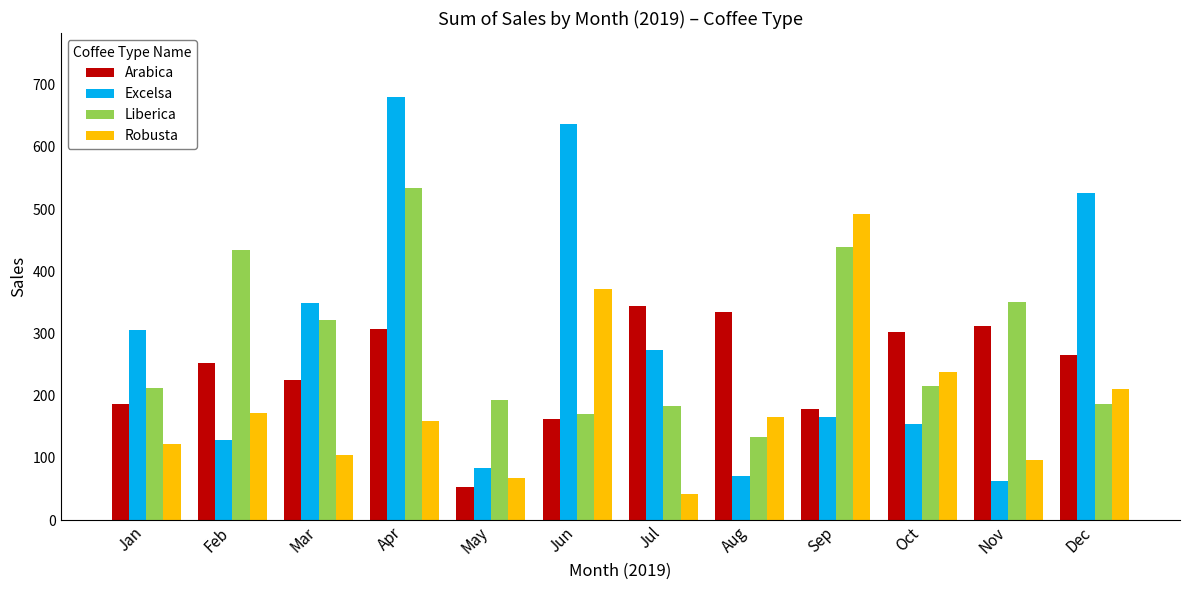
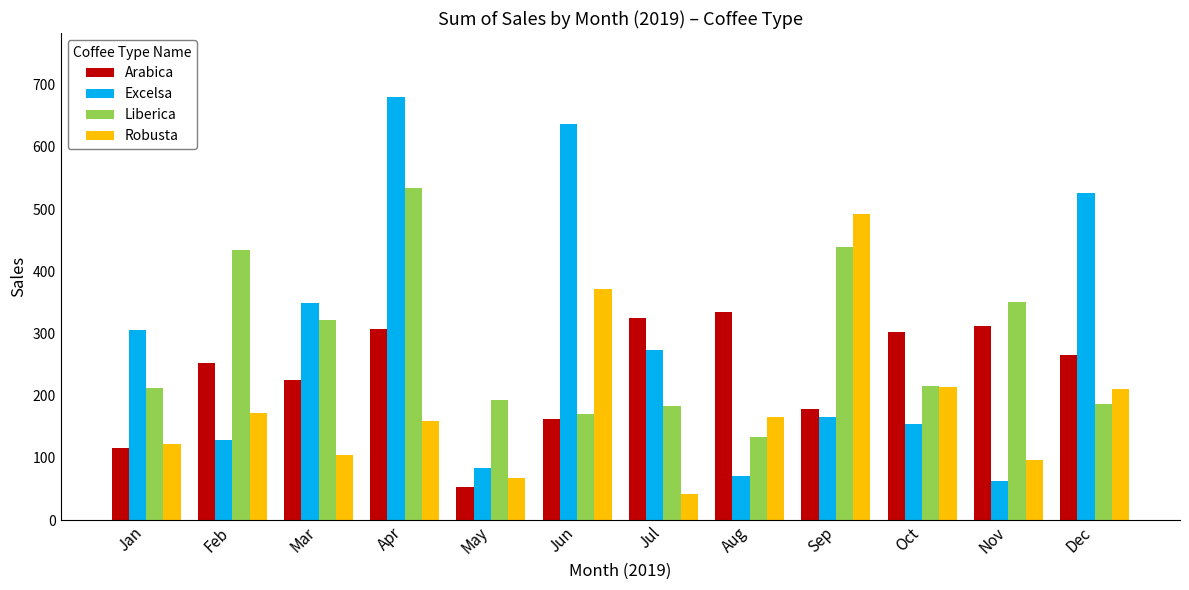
  {
    "Arabica": {
-     "Jan": 190,
+     "Jan": 120,
      "Feb": 250,
      "Mar": 220,
      "Apr": 310,
      "May": 50,
      "Jun": 160,
-     "Jul": 350,
+     "Jul": 330,
      "Aug": 330,
      "Sep": 180,
      "Oct": 300,
      "Nov": 310,
      "Dec": 270
    },
    "Excelsa": {
      "Jan": 310,
      "Feb": 130,
      "Mar": 350,
      "Apr": 680,
      "May": 80,
      "Jun": 640,
      "Jul": 270,
      "Aug": 70,
      "Sep": 170,
      "Oct": 150,
      "Nov": 60,
      "Dec": 530
    },
    "Liberica": {
      "Jan": 210,
      "Feb": 430,
      "Mar": 320,
      "Apr": 530,
      "May": 190,
      "Jun": 170,
      "Jul": 180,
      "Aug": 130,
      "Sep": 440,
      "Oct": 220,
      "Nov": 350,
      "Dec": 190
    },
    "Robusta": {
      "Jan": 120,
      "Feb": 170,
      "Mar": 100,
      "Apr": 160,
      "May": 70,
      "Jun": 370,
      "Jul": 40,
      "Aug": 170,
      "Sep": 490,
-     "Oct": 240,
+     "Oct": 210,
      "Nov": 100,
      "Dec": 210
    }
  }
